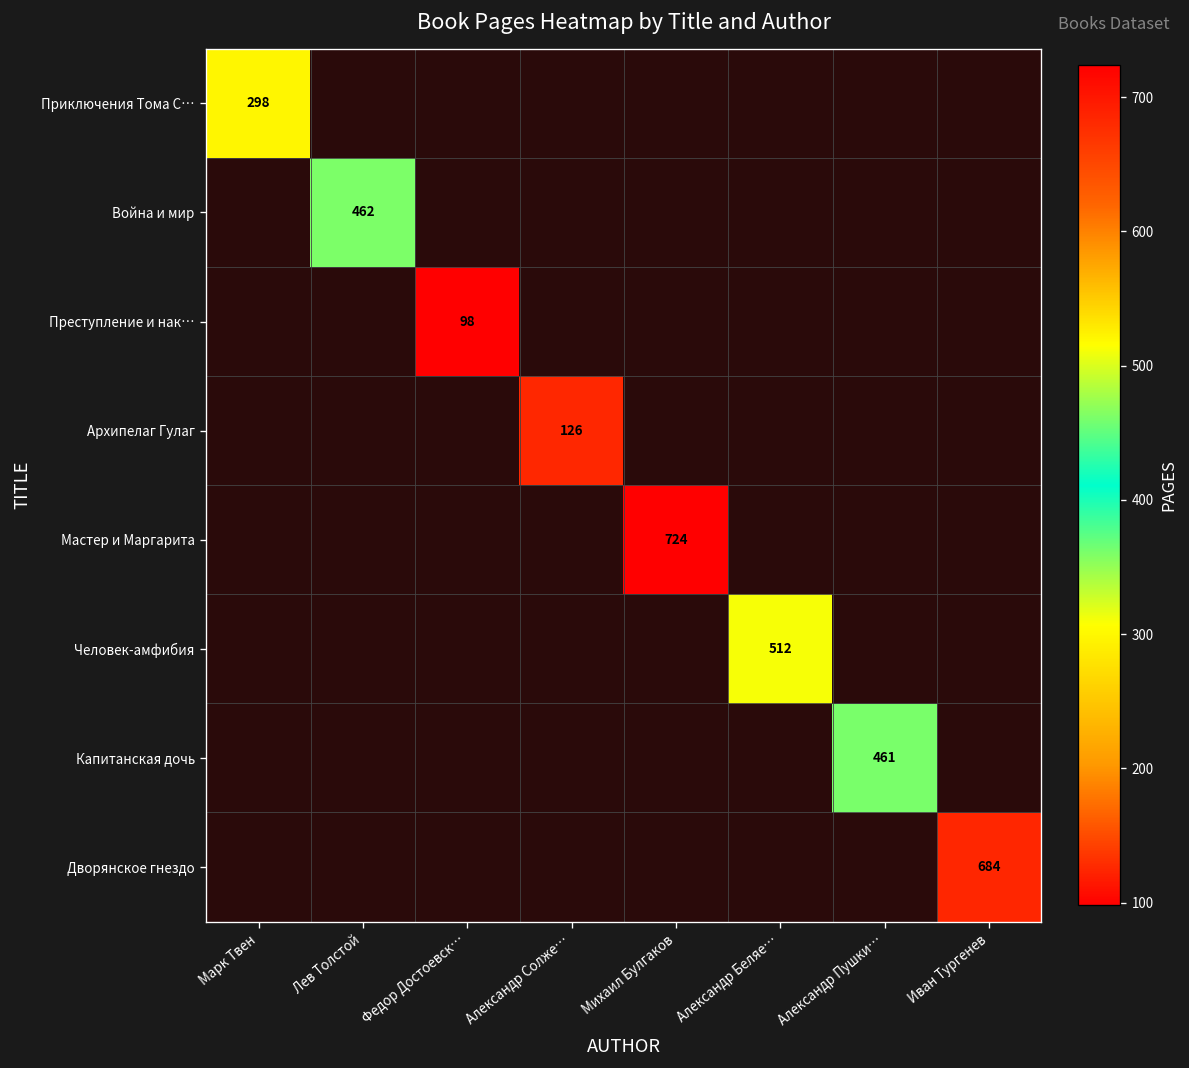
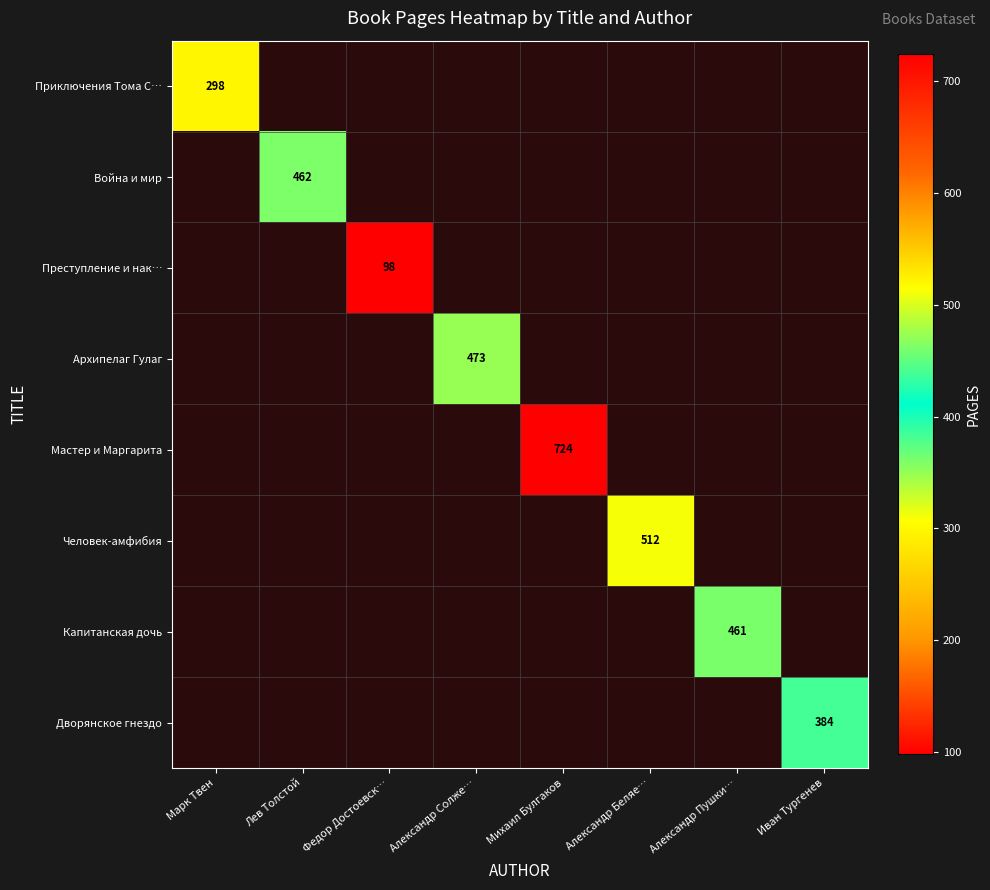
  {
    "Приключения Тома С…": {
      "Марк Твен": 298
    },
    "Война и мир": {
      "Лев Толстой": 462
    },
    "Преступление и нак…": {
      "Федор Достоевск…": 98
    },
    "Архипелаг Гулаг": {
-     "Александр Солже…": 126
+     "Александр Солже…": 473
    },
    "Мастер и Маргарита": {
      "Михаил Булгаков": 724
    },
    "Человек-амфибия": {
      "Александр Беляе…": 512
    },
    "Капитанская дочь": {
      "Александр Пушки…": 461
    },
    "Дворянское гнездо": {
-     "Иван Тургенев": 684
+     "Иван Тургенев": 384
    }
  }
